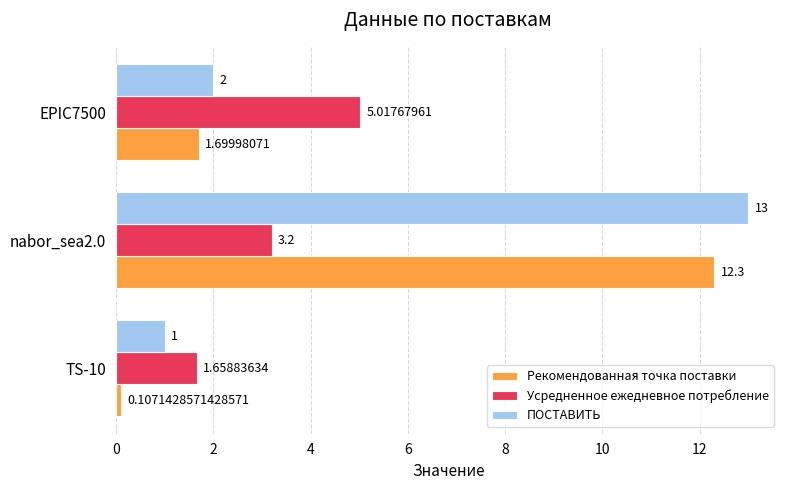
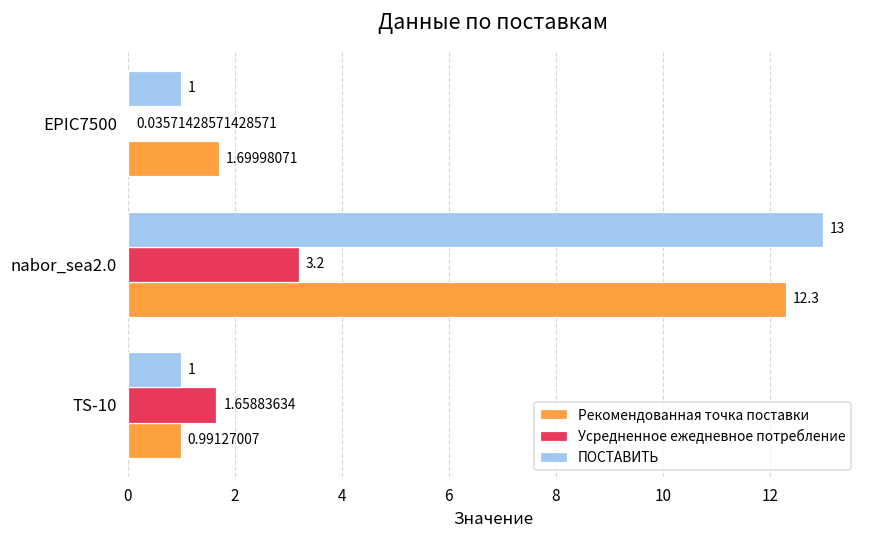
  {
    "Рекомендованная точка поставки": {
      "EPIC7500": 1.69998071,
      "nabor_sea2.0": 12.3,
-     "TS-10": 0.1071428571428571
+     "TS-10": 0.99127007
    },
    "Усредненное ежедневное потребление": {
-     "EPIC7500": 5.01767961,
+     "EPIC7500": 0.03571428571428571,
      "nabor_sea2.0": 3.2,
      "TS-10": 1.65883634
    },
    "ПОСТАВИТЬ": {
-     "EPIC7500": 2,
+     "EPIC7500": 1,
      "nabor_sea2.0": 13,
      "TS-10": 1
    }
  }
